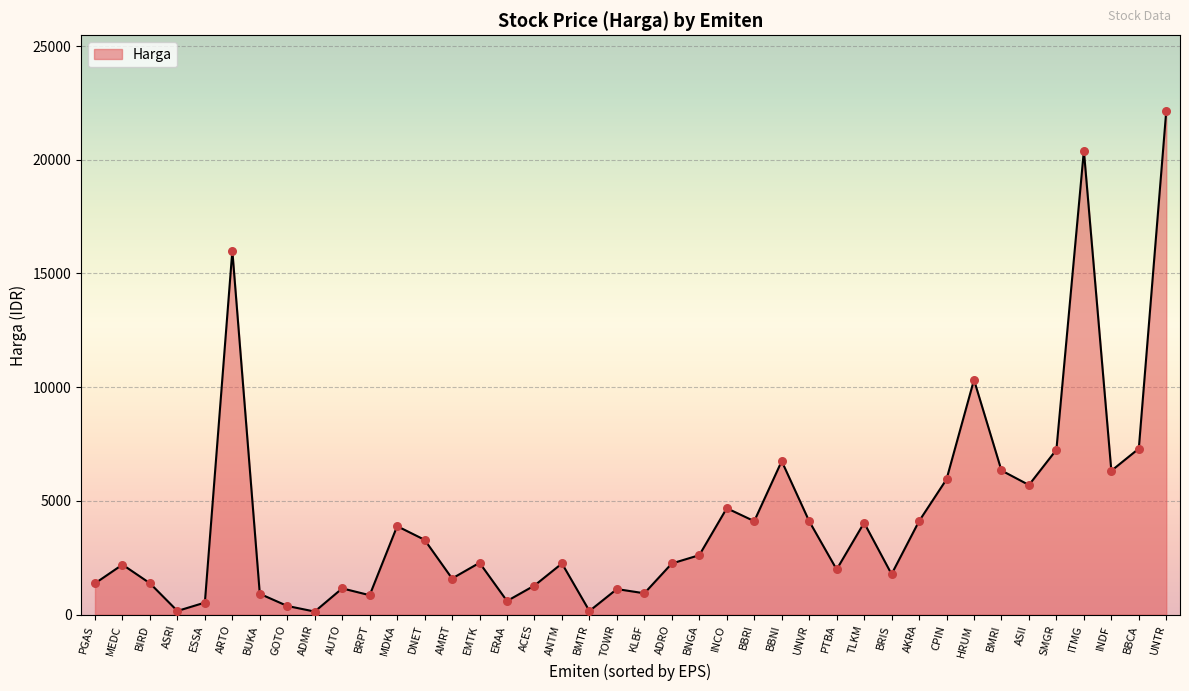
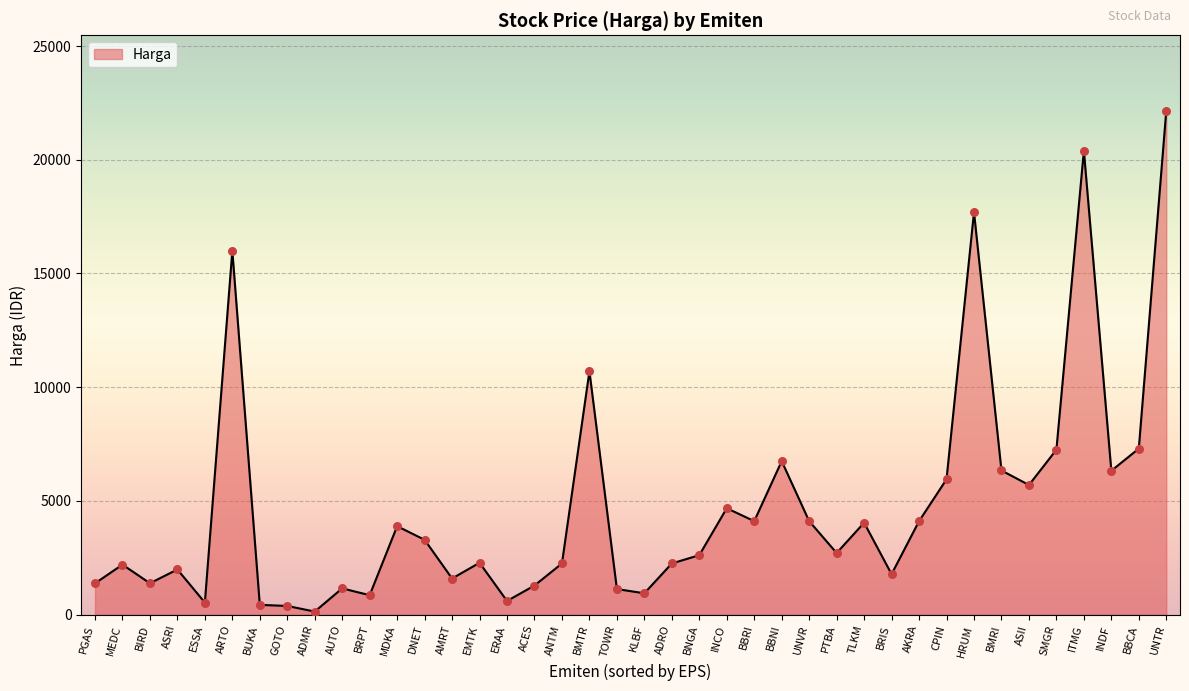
  {
    "PGAS": 1400,
    "MEDC": 2200,
    "BIRD": 1400,
-   "ASRI": 200,
+   "ASRI": 2000,
    "ESSA": 500,
    "ARTO": 16000,
-   "BUKA": 900,
+   "BUKA": 400,
    "GOTO": 400,
    "ADMR": 100,
    "AUTO": 1200,
    "BRPT": 900,
    "MDKA": 3900,
    "DNET": 3300,
    "AMRT": 1600,
    "EMTK": 2300,
    "ERAA": 600,
    "ACES": 1300,
    "ANTM": 2300,
-   "BMTR": 200,
+   "BMTR": 10700,
    "TOWR": 1100,
    "KLBF": 900,
    "ADRO": 2300,
    "BNGA": 2600,
    "INCO": 4700,
    "BBRI": 4100,
    "BBNI": 6800,
    "UNVR": 4100,
-   "PTBA": 2000,
+   "PTBA": 2700,
    "TLKM": 4000,
    "BRIS": 1800,
    "AKRA": 4100,
    "CPIN": 6000,
-   "HRUM": 10300,
+   "HRUM": 17700,
    "BMRI": 6300,
    "ASII": 5700,
    "SMGR": 7300,
    "ITMG": 20400,
    "INDF": 6300,
    "BBCA": 7300,
    "UNTR": 22200
  }
